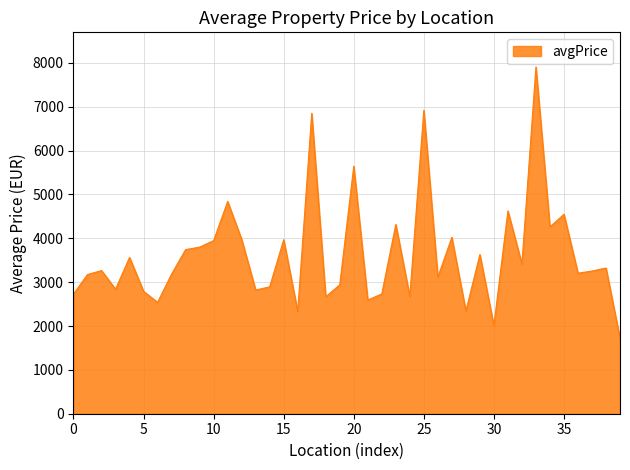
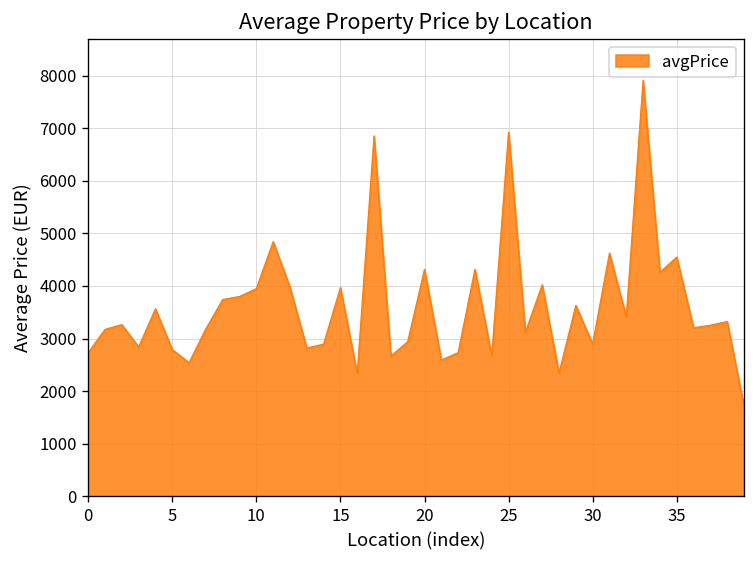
  {
    "0": 2700,
    "5": 2800,
    "10": 3900,
    "15": 4000,
-   "20": 5600,
+   "20": 4300,
    "25": 6900,
-   "30": 2000,
+   "30": 2900,
    "35": 4500
  }
